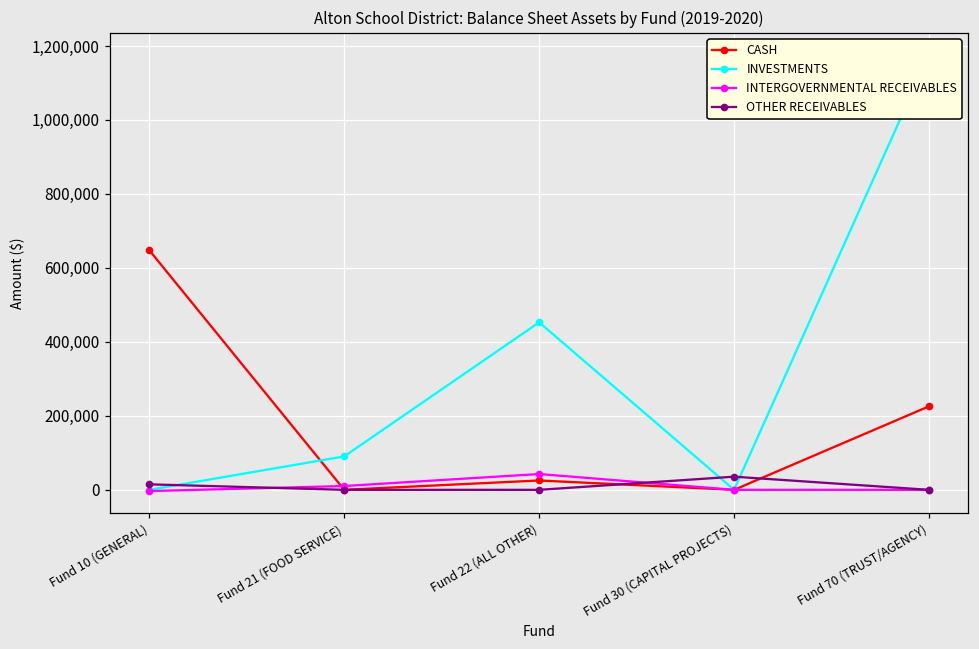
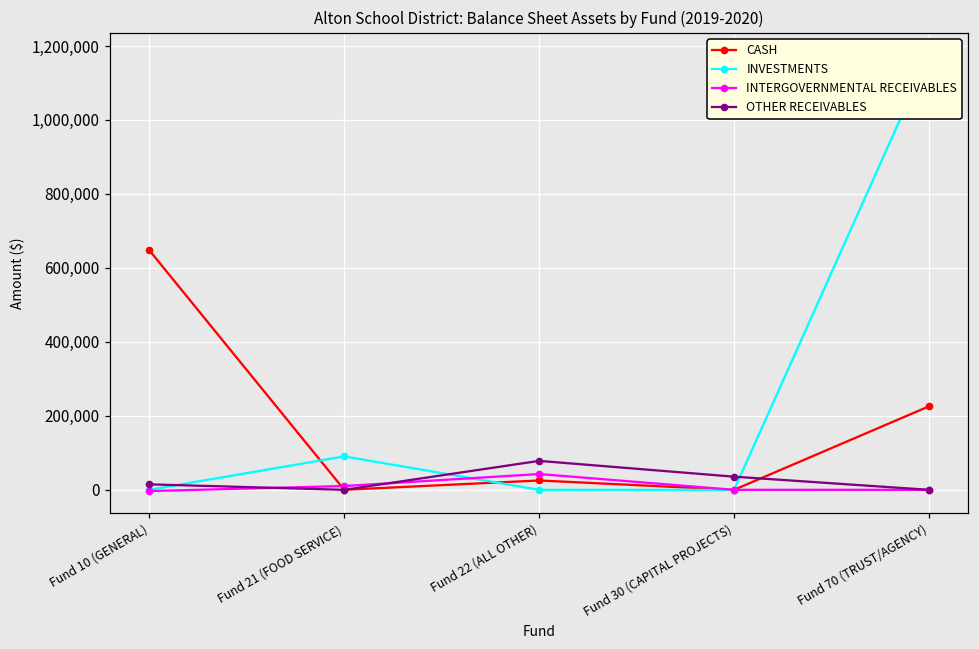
  {
    "CASH": {
      "Fund 10 (GENERAL)": "650,000",
      "Fund 22 (ALL OTHER)": "30,000",
      "Fund 70 (TRUST/AGENCY)": "230,000"
    },
    "INVESTMENTS": {
      "Fund 21 (FOOD SERVICE)": "90,000",
-     "Fund 22 (ALL OTHER)": "450,000"
+     "Fund 22 (ALL OTHER)": "0"
    },
    "INTERGOVERNMENTAL RECEIVABLES": {
      "Fund 21 (FOOD SERVICE)": "10,000",
      "Fund 22 (ALL OTHER)": "40,000"
    },
    "OTHER RECEIVABLES": {
      "Fund 10 (GENERAL)": "10,000",
-     "Fund 22 (ALL OTHER)": "0",
+     "Fund 22 (ALL OTHER)": "80,000",
      "Fund 30 (CAPITAL PROJECTS)": "40,000"
    }
  }
